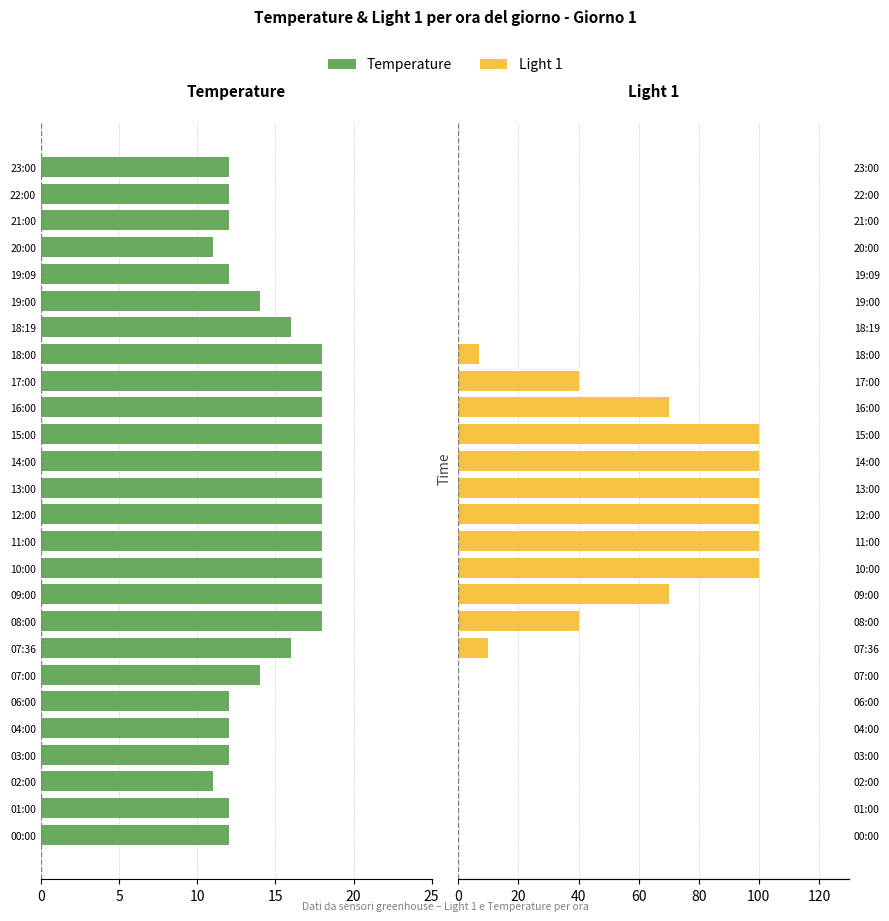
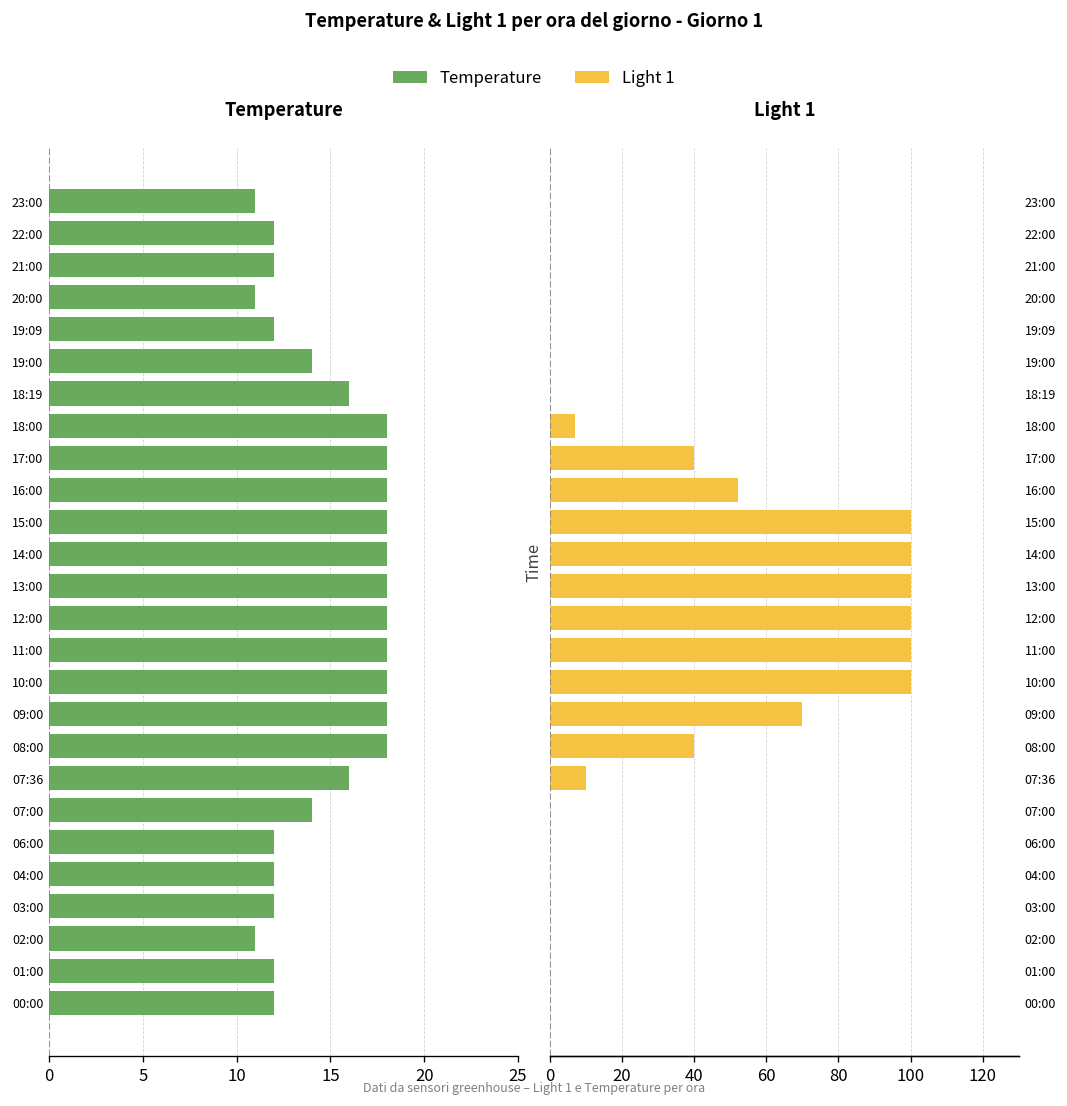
  {
    "Temperature": {
-     "23:00": 12,
+     "23:00": 11,
      "22:00": 12,
      "21:00": 12,
      "20:00": 11,
      "19:09": 12,
      "19:00": 14,
      "18:19": 16,
      "18:00": 18,
      "17:00": 18,
      "16:00": 18,
      "15:00": 18,
      "14:00": 18,
      "13:00": 18,
      "12:00": 18,
      "11:00": 18,
      "10:00": 18,
      "09:00": 18,
      "08:00": 18,
      "07:36": 16,
      "07:00": 14,
      "06:00": 12,
      "04:00": 12,
      "03:00": 12,
      "02:00": 11,
      "01:00": 12,
      "00:00": 12
    },
    "Light 1": {
      "23:00": 0,
      "22:00": 0,
      "21:00": 0,
      "20:00": 0,
      "19:09": 0,
      "19:00": 0,
      "18:19": 0,
      "18:00": 7,
      "17:00": 40,
-     "16:00": 70,
+     "16:00": 52,
      "15:00": 100,
      "14:00": 100,
      "13:00": 100,
      "12:00": 100,
      "11:00": 100,
      "10:00": 100,
      "09:00": 70,
      "08:00": 40,
      "07:36": 10,
      "07:00": 0,
      "06:00": 0,
      "04:00": 0,
      "03:00": 0,
      "02:00": 0,
      "01:00": 0,
      "00:00": 0
    }
  }
